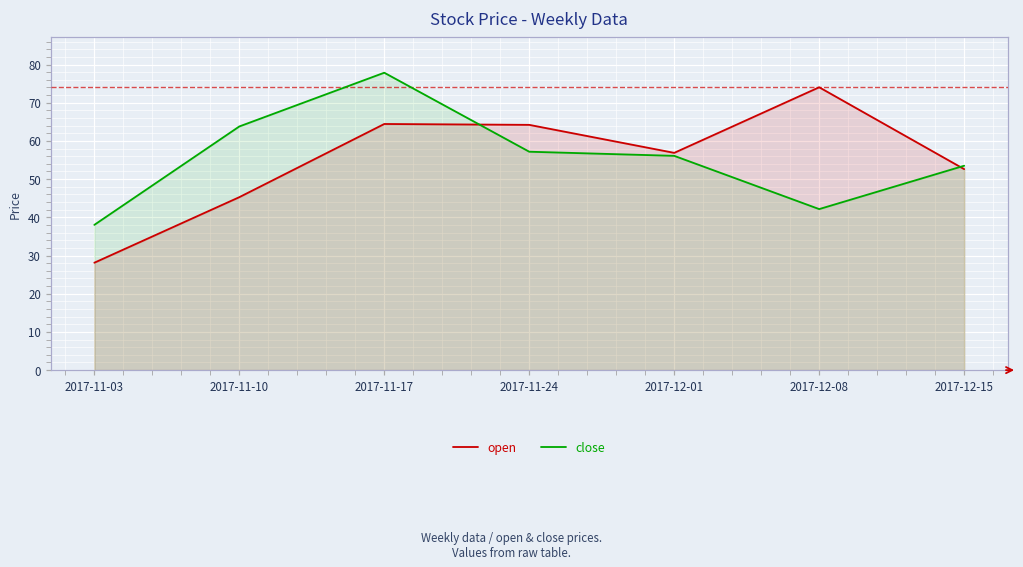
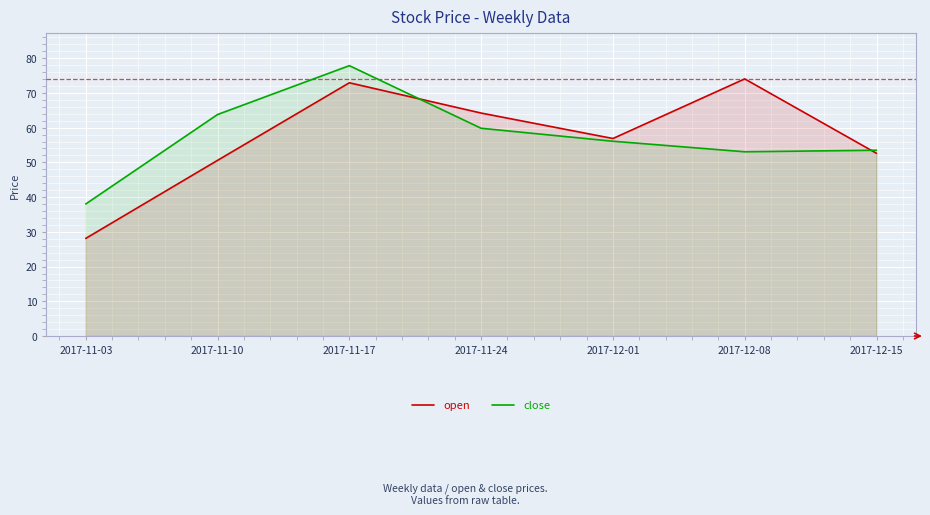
  {
    "open": {
      "2017-11-03": 28,
-     "2017-11-10": 45,
-     "2017-11-17": 64,
+     "2017-11-10": 51,
+     "2017-11-17": 73,
      "2017-11-24": 64,
      "2017-12-01": 57,
      "2017-12-08": 74,
      "2017-12-15": 53
    },
    "close": {
      "2017-11-03": 38,
      "2017-11-10": 64,
      "2017-11-17": 78,
-     "2017-11-24": 57,
+     "2017-11-24": 60,
      "2017-12-01": 56,
-     "2017-12-08": 42,
+     "2017-12-08": 53,
      "2017-12-15": 54
    }
  }
